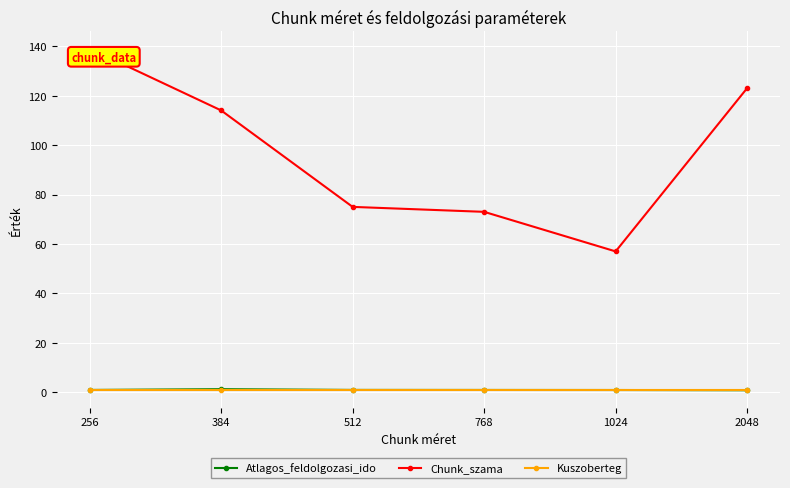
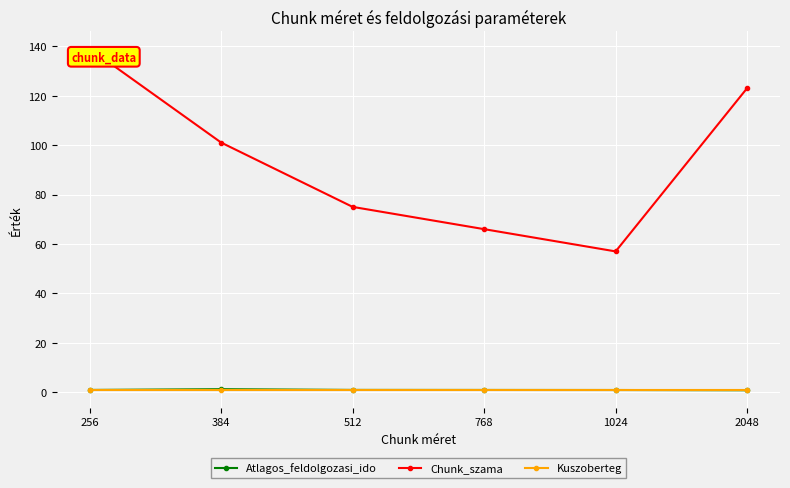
  {
    "Chunk_szama": {
-     "384": 114,
+     "384": 101,
      "512": 75,
-     "768": 73,
+     "768": 66,
      "1024": 57,
      "2048": 123
    }
  }
